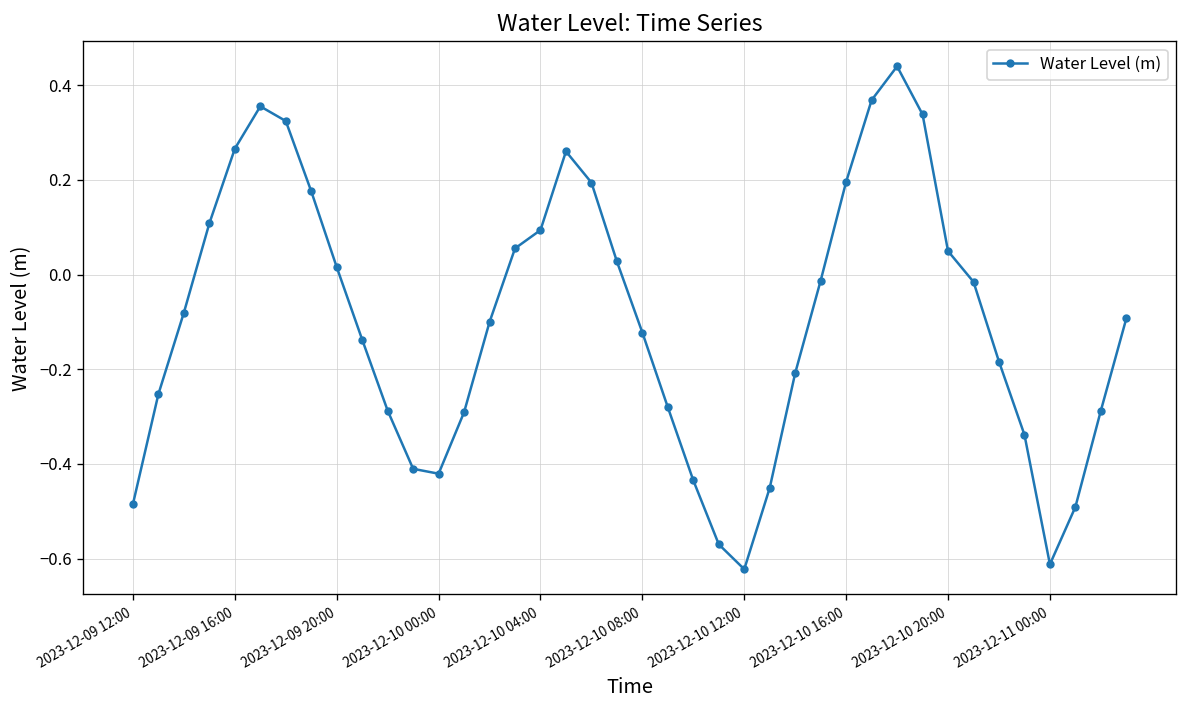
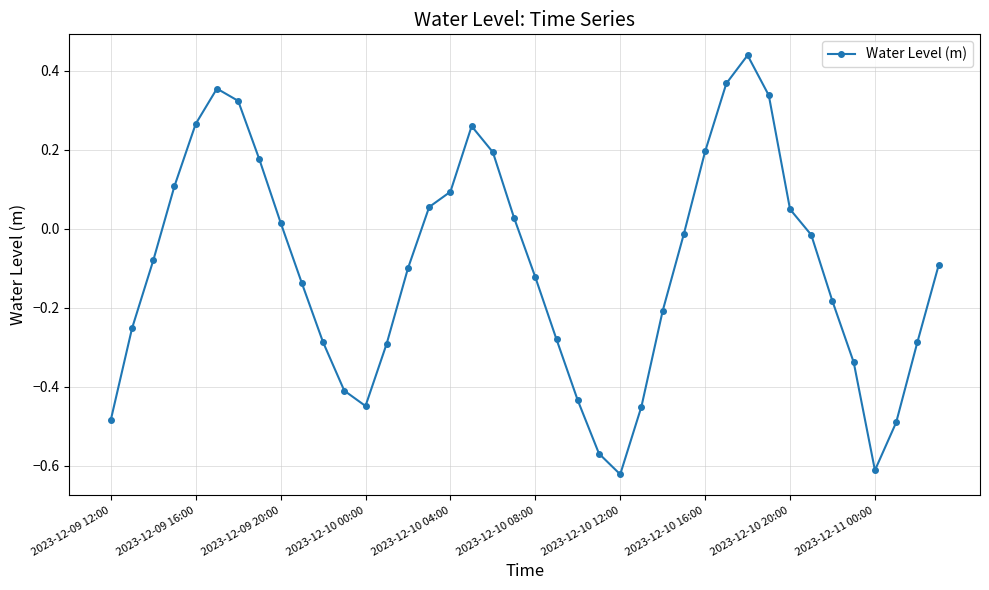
  {
    "2023-12-09 12:00": -0.48,
    "2023-12-09 16:00": 0.27,
    "2023-12-09 20:00": 0.02,
-   "2023-12-10 00:00": -0.42,
+   "2023-12-10 00:00": -0.45,
    "2023-12-10 04:00": 0.09,
    "2023-12-10 08:00": -0.12,
    "2023-12-10 12:00": -0.62,
    "2023-12-10 16:00": 0.20,
    "2023-12-10 20:00": 0.05,
    "2023-12-11 00:00": -0.61
  }
